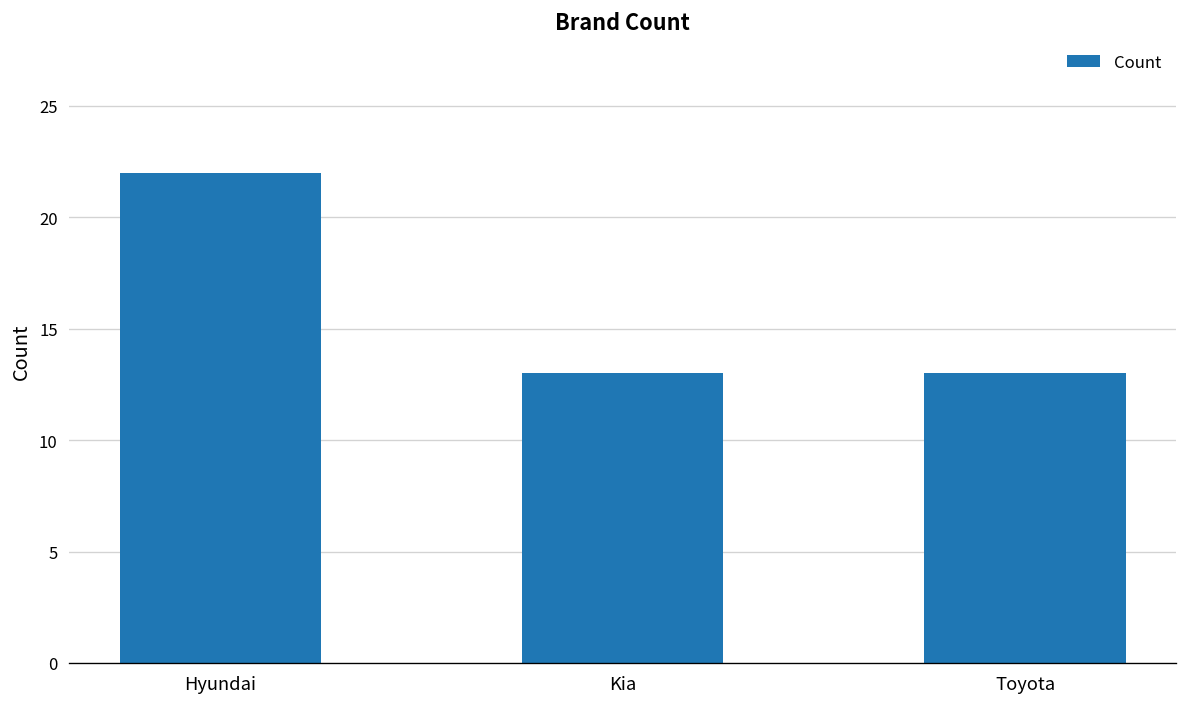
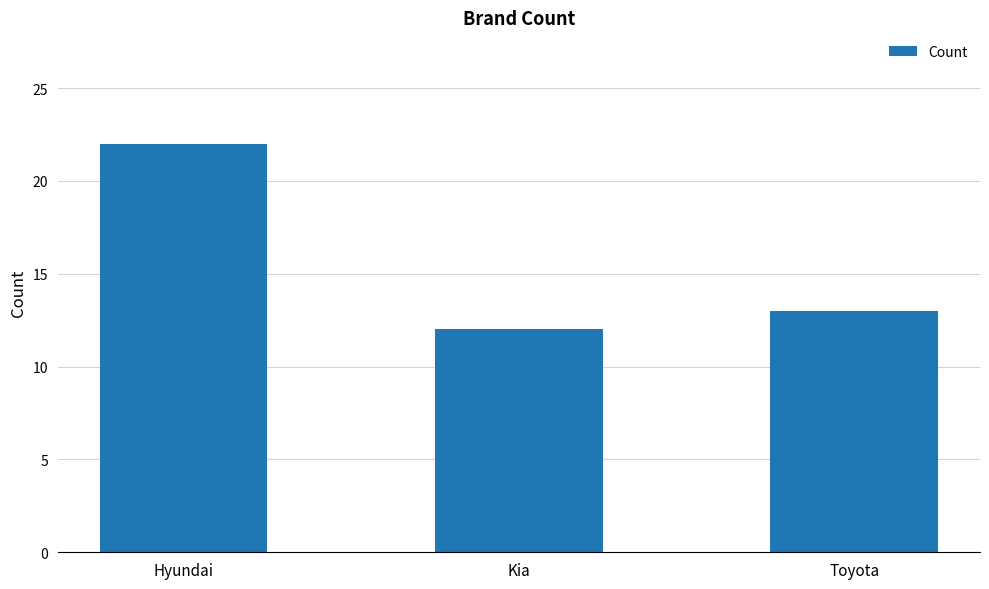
  {
    "Hyundai": 22,
-   "Kia": 13,
+   "Kia": 12,
    "Toyota": 13
  }
